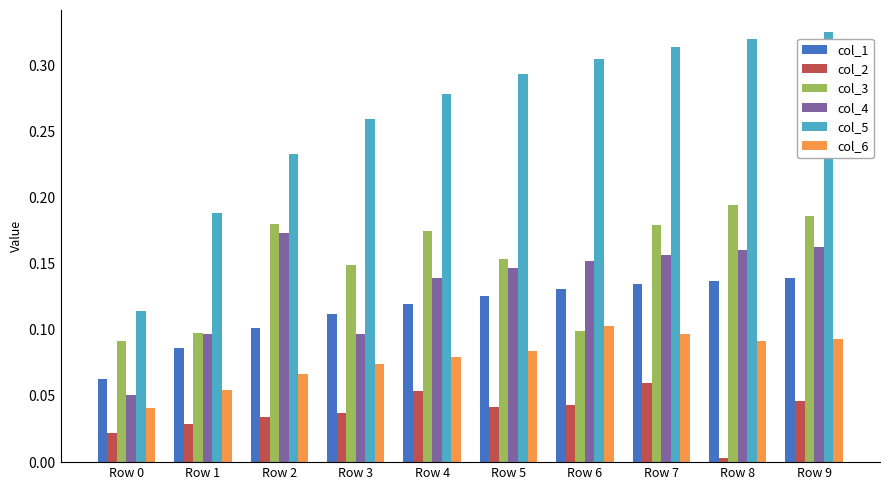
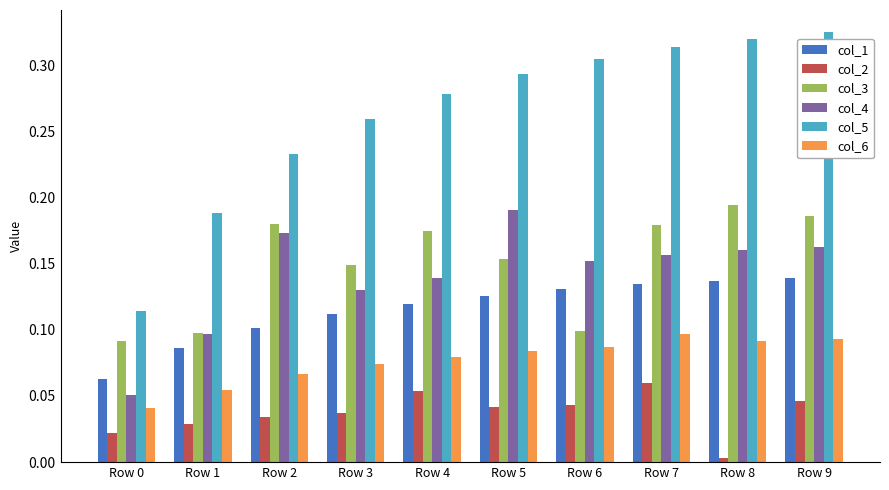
  {
    "col_2": {
      "Row 0": 0.022,
      "Row 1": 0.029,
      "Row 2": 0.034,
      "Row 3": 0.037,
      "Row 4": 0.054,
      "Row 5": 0.042,
      "Row 6": 0.044,
      "Row 7": 0.060,
      "Row 8": 0.003,
      "Row 9": 0.047
    },
    "col_3": {
      "Row 0": 0.091,
      "Row 1": 0.097,
      "Row 2": 0.180,
      "Row 3": 0.149,
      "Row 4": 0.175,
      "Row 5": 0.154,
      "Row 6": 0.099,
      "Row 7": 0.179,
      "Row 8": 0.194,
      "Row 9": 0.186
    },
    "col_4": {
      "Row 0": 0.051,
      "Row 1": 0.097,
      "Row 2": 0.173,
-     "Row 3": 0.097,
+     "Row 3": 0.130,
      "Row 4": 0.139,
-     "Row 5": 0.147,
+     "Row 5": 0.190,
      "Row 6": 0.152,
      "Row 7": 0.157,
      "Row 8": 0.160,
      "Row 9": 0.163
    },
    "col_6": {
      "Row 0": 0.041,
      "Row 1": 0.054,
      "Row 2": 0.067,
      "Row 3": 0.074,
      "Row 4": 0.080,
      "Row 5": 0.084,
-     "Row 6": 0.103,
+     "Row 6": 0.087,
      "Row 7": 0.097,
      "Row 8": 0.091,
      "Row 9": 0.093
    }
  }
